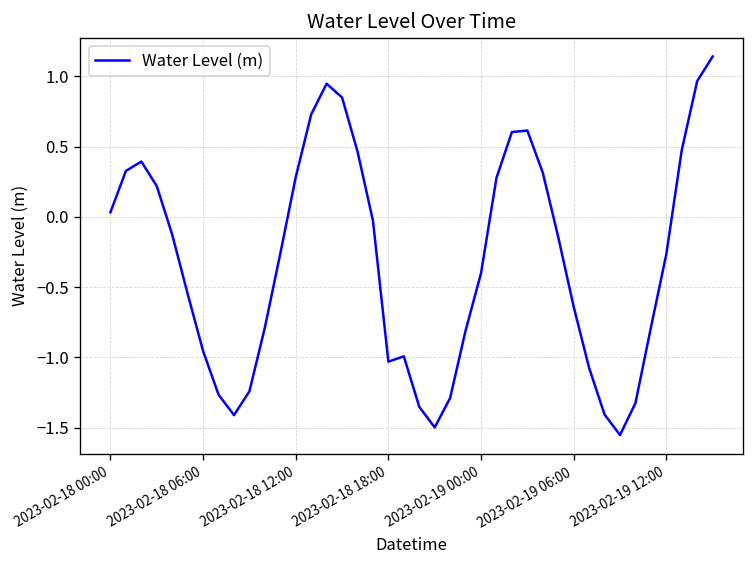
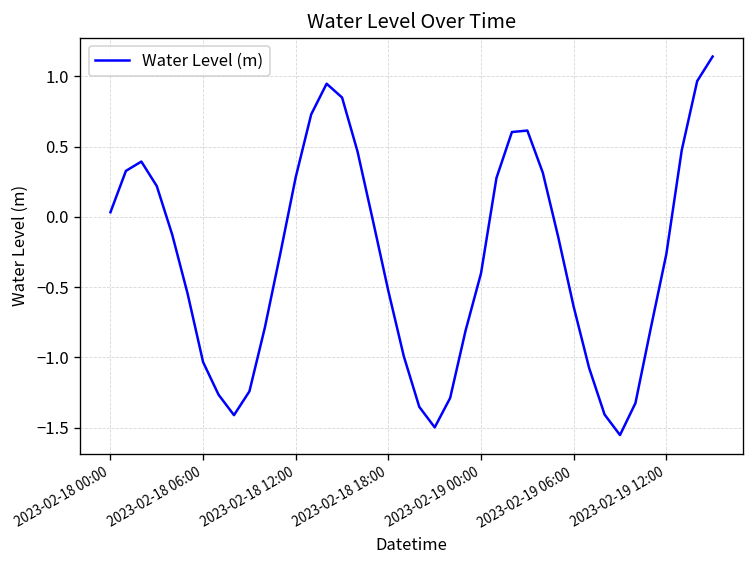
  {
    "2023-02-18 00:00": 0.03,
-   "2023-02-18 06:00": -0.96,
+   "2023-02-18 06:00": -1.03,
    "2023-02-18 12:00": 0.28,
-   "2023-02-18 18:00": -1.03,
+   "2023-02-18 18:00": -0.53,
    "2023-02-19 00:00": -0.40,
    "2023-02-19 06:00": -0.64,
    "2023-02-19 12:00": -0.27
  }
